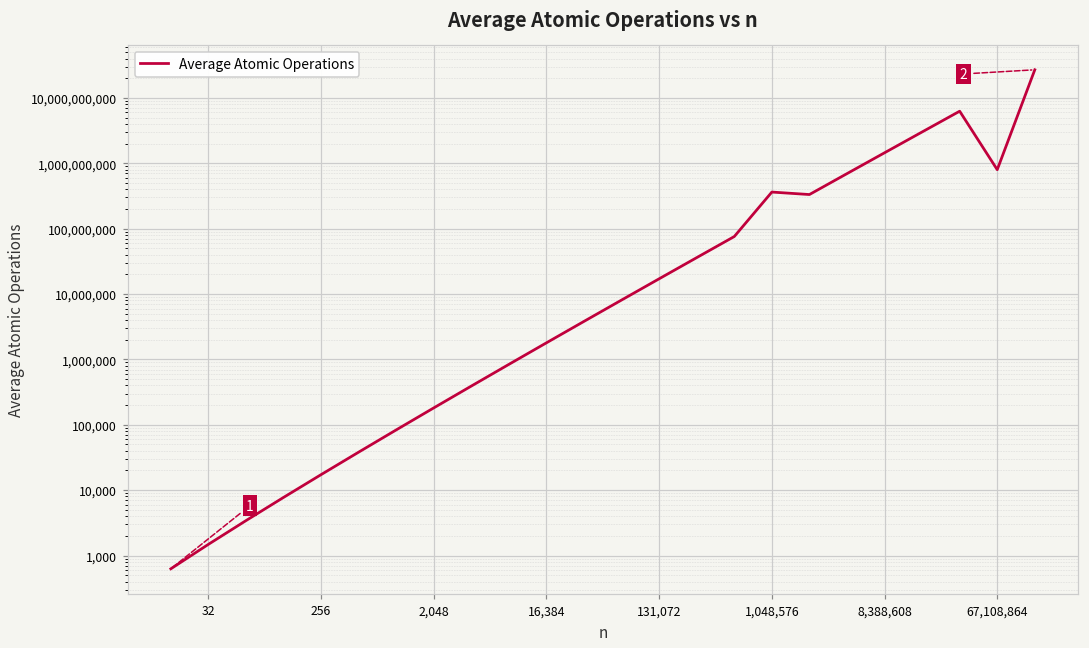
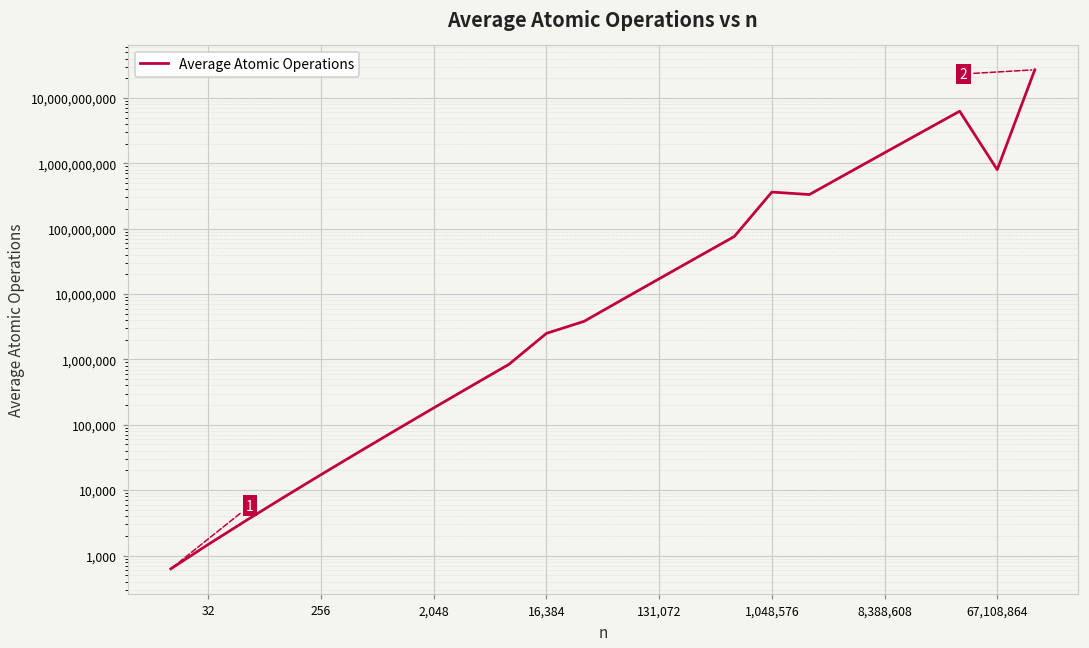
  {
    "32": "1,500",
    "256": "17,000",
    "2,048": "180,000",
-   "16,384": "1,800,000",
+   "16,384": "2,500,000",
    "131,072": "17,000,000",
    "1,048,576": "400,000,000",
    "8,388,608": "1,400,000,000",
    "67,108,864": "800,000,000"
  }
